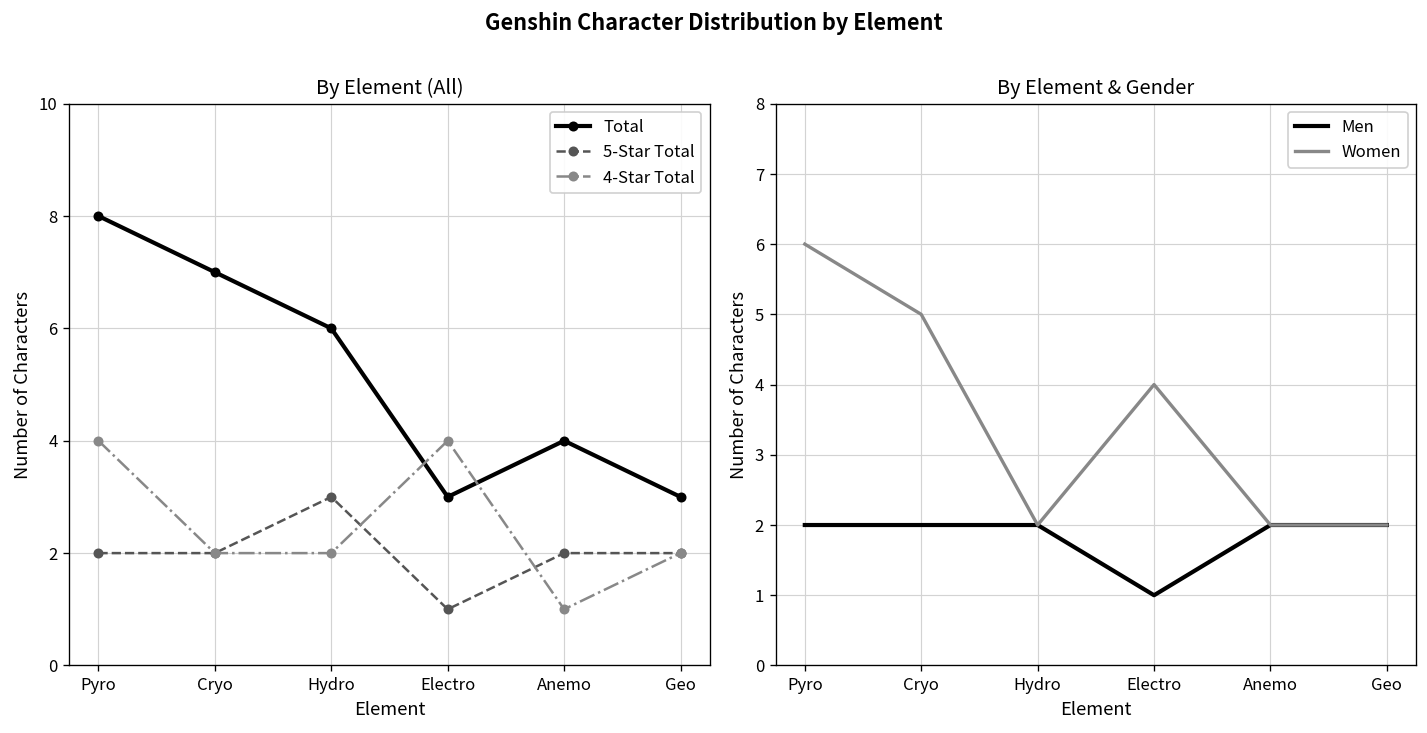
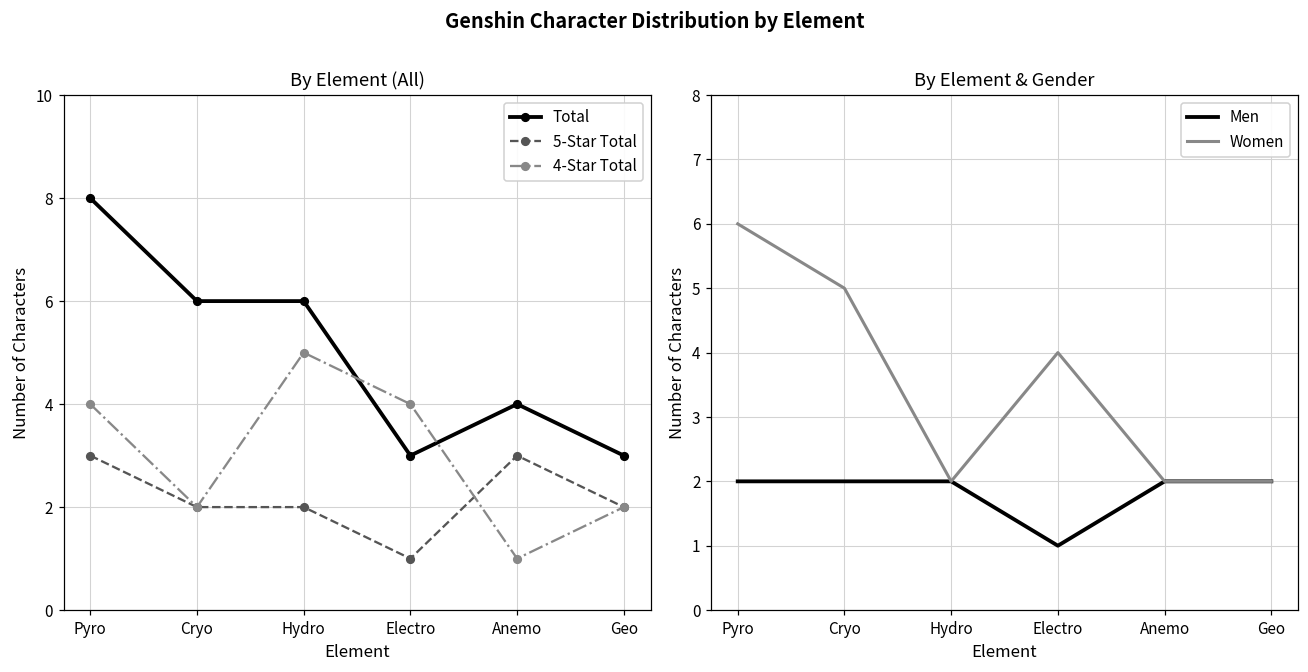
  {
    "By Element (All)": {
      "Total": {
        "Pyro": 8,
-       "Cryo": 7,
+       "Cryo": 6,
        "Hydro": 6,
        "Electro": 3,
        "Anemo": 4,
        "Geo": 3
      },
      "5-Star Total": {
-       "Pyro": 2,
-       "Hydro": 3,
+       "Pyro": 3,
+       "Hydro": 2,
        "Electro": 1,
-       "Anemo": 2
+       "Anemo": 3
      },
      "4-Star Total": {
        "Pyro": 4,
-       "Hydro": 2,
+       "Hydro": 5,
        "Electro": 4,
        "Anemo": 1
      }
    },
    "By Element & Gender": {
      "Men": {
        "Pyro": 2.0,
        "Cryo": 2.0,
        "Electro": 1.0
      },
      "Women": {
        "Pyro": 6.0,
        "Cryo": 5.0,
        "Electro": 4.0
      }
    }
  }
